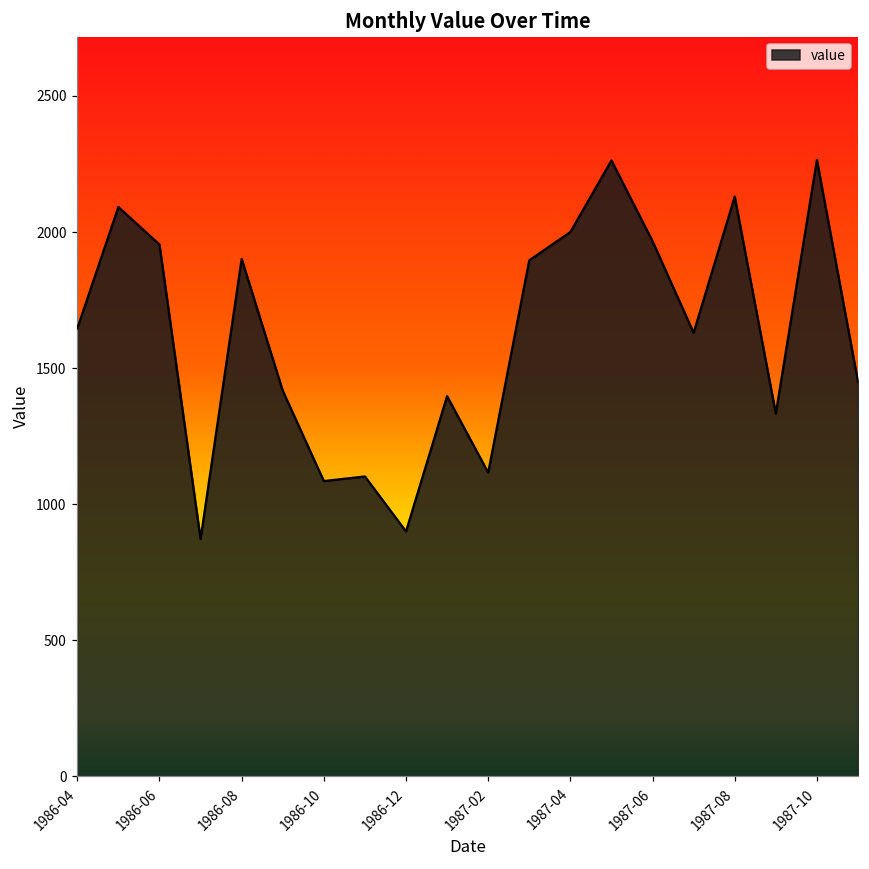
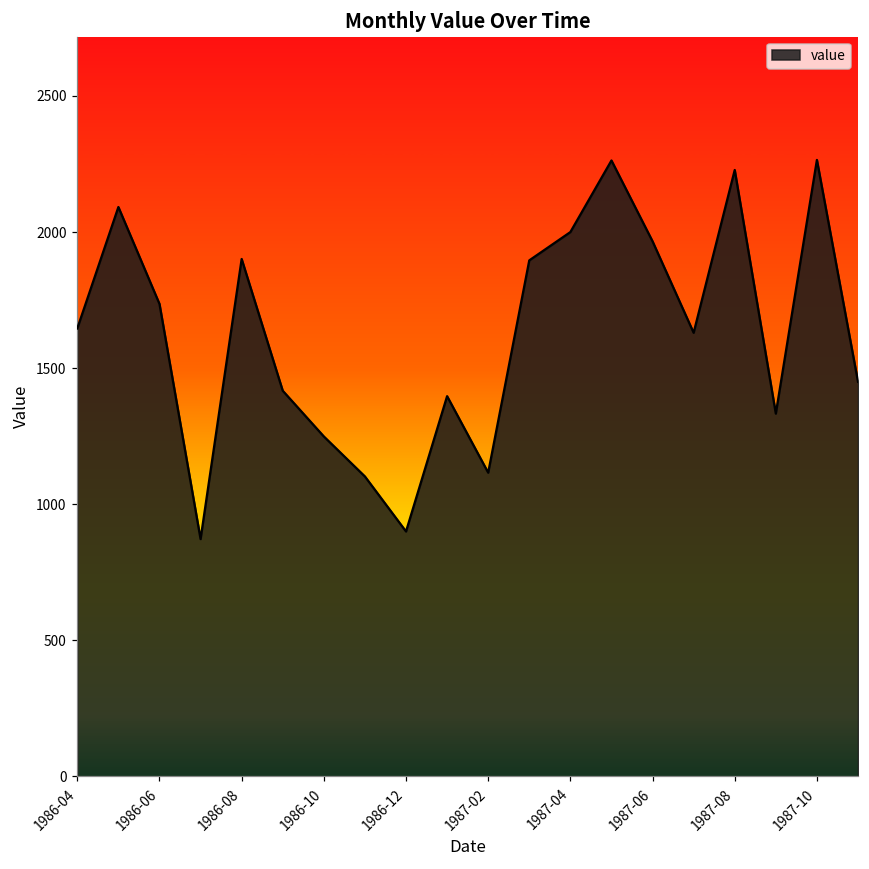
  {
    "1986-04": 1650,
-   "1986-06": 1950,
+   "1986-06": 1740,
    "1986-08": 1900,
-   "1986-10": 1090,
+   "1986-10": 1250,
    "1986-12": 900,
    "1987-02": 1120,
    "1987-04": 2000,
    "1987-06": 1970,
-   "1987-08": 2130,
+   "1987-08": 2230,
    "1987-10": 2270
  }
